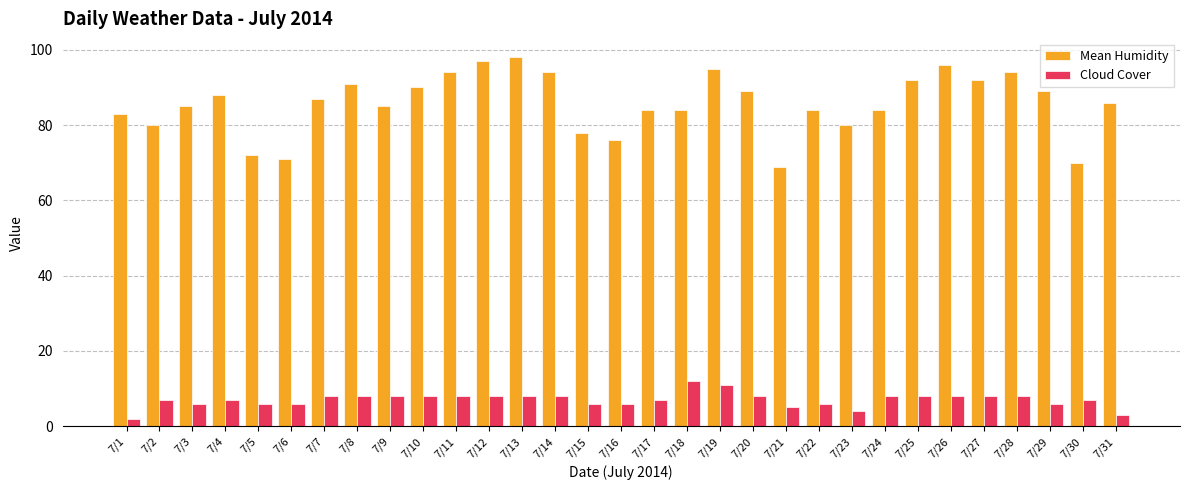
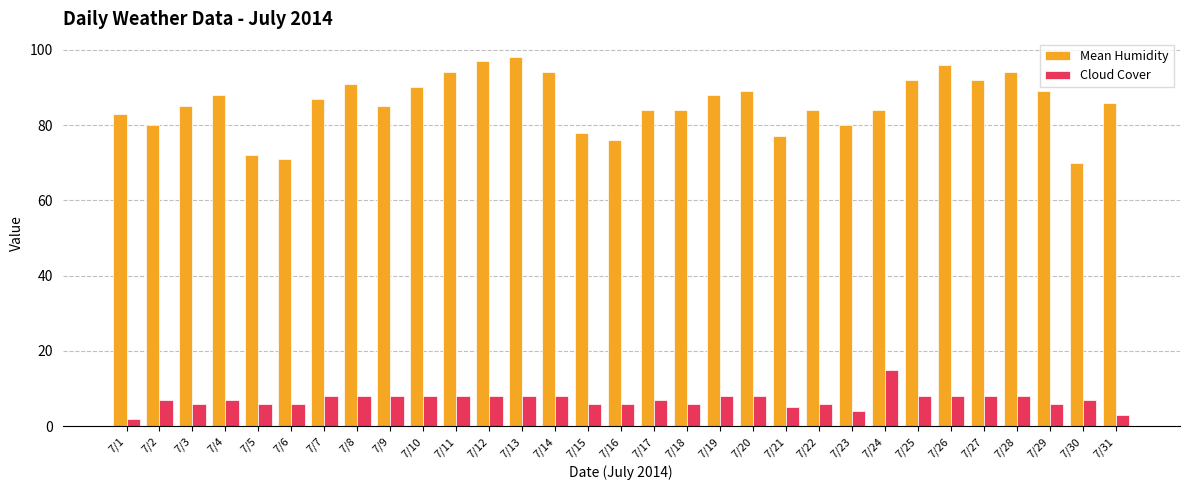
  {
    "Mean Humidity": {
      "7/1": 83,
      "7/2": 80,
      "7/3": 85,
      "7/4": 88,
      "7/5": 72,
      "7/6": 71,
      "7/7": 87,
      "7/8": 91,
      "7/9": 85,
      "7/10": 90,
      "7/11": 94,
      "7/12": 97,
      "7/13": 98,
      "7/14": 94,
      "7/15": 78,
      "7/16": 76,
      "7/17": 84,
      "7/18": 84,
-     "7/19": 95,
+     "7/19": 88,
      "7/20": 89,
-     "7/21": 69,
+     "7/21": 77,
      "7/22": 84,
      "7/23": 80,
      "7/24": 84,
      "7/25": 92,
      "7/26": 96,
      "7/27": 92,
      "7/28": 94,
      "7/29": 89,
      "7/30": 70,
      "7/31": 86
    },
    "Cloud Cover": {
      "7/1": 2,
      "7/2": 7,
      "7/3": 6,
      "7/4": 7,
      "7/5": 6,
      "7/6": 6,
      "7/7": 8,
      "7/8": 8,
      "7/9": 8,
      "7/10": 8,
      "7/11": 8,
      "7/12": 8,
      "7/13": 8,
      "7/14": 8,
      "7/15": 6,
      "7/16": 6,
      "7/17": 7,
-     "7/18": 12,
-     "7/19": 11,
+     "7/18": 6,
+     "7/19": 8,
      "7/20": 8,
      "7/21": 5,
      "7/22": 6,
      "7/23": 4,
-     "7/24": 8,
+     "7/24": 15,
      "7/25": 8,
      "7/26": 8,
      "7/27": 8,
      "7/28": 8,
      "7/29": 6,
      "7/30": 7,
      "7/31": 3
    }
  }
